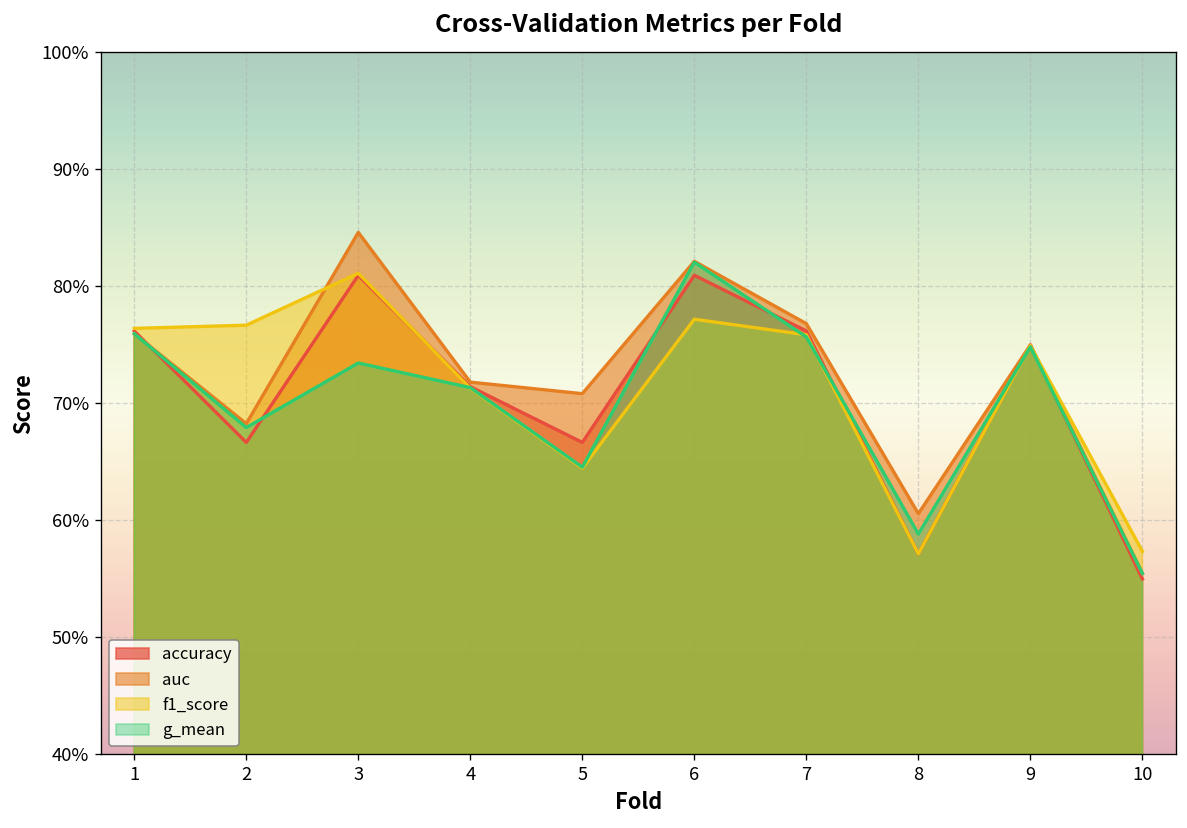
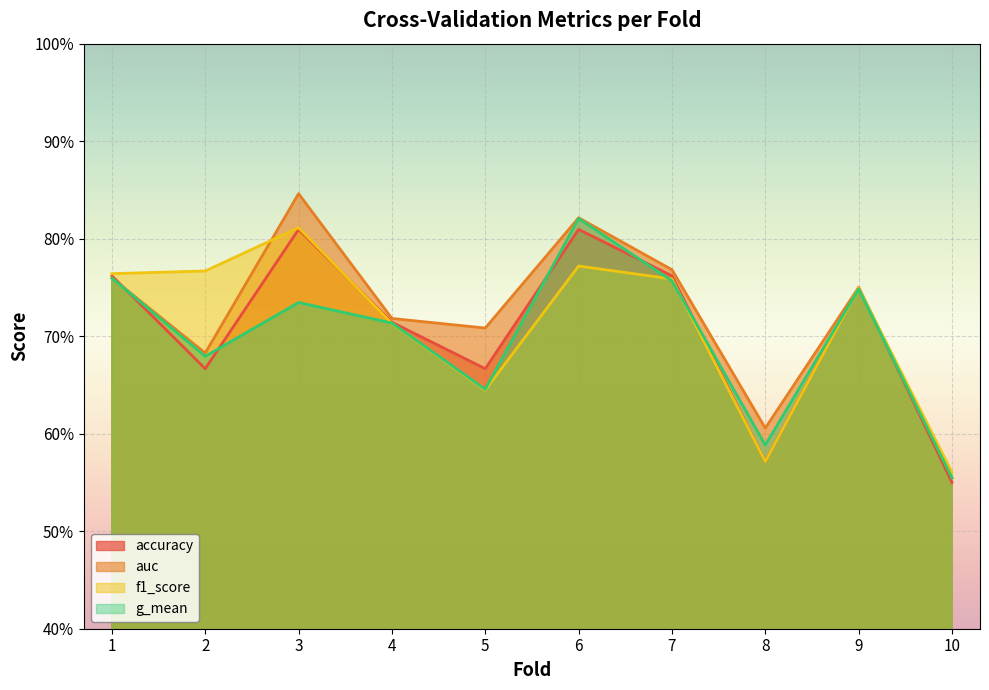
  {
    "f1_score": {
      "2": "77%",
      "6": "77%",
-     "10": "57%"
+     "10": "56%"
    },
    "g_mean": {
      "2": "68%",
      "3": "73%",
      "8": "59%"
    }
  }
